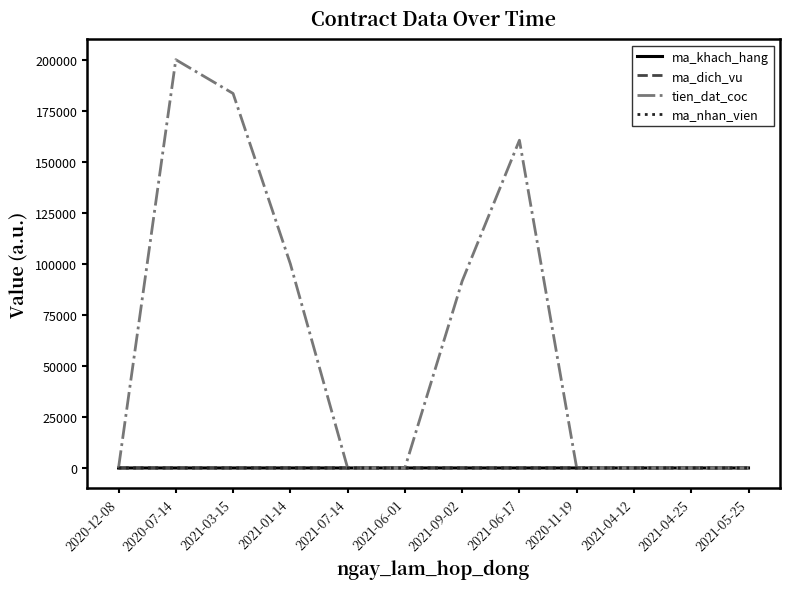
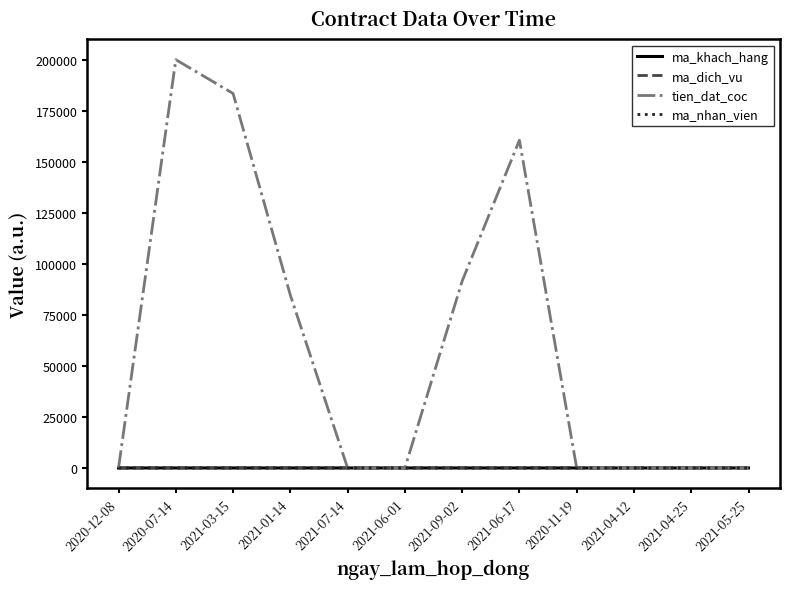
  {
    "ma_nhan_vien": {
      "2020-07-14": 0,
      "2021-03-15": 0,
      "2021-01-14": 0,
      "2021-09-02": 0,
      "2021-06-17": 0
    },
    "tien_dat_coc": {
      "2020-07-14": 200000,
      "2021-03-15": 183000,
-     "2021-01-14": 100000,
+     "2021-01-14": 85000,
      "2021-09-02": 92000,
      "2021-06-17": 161000
    }
  }
